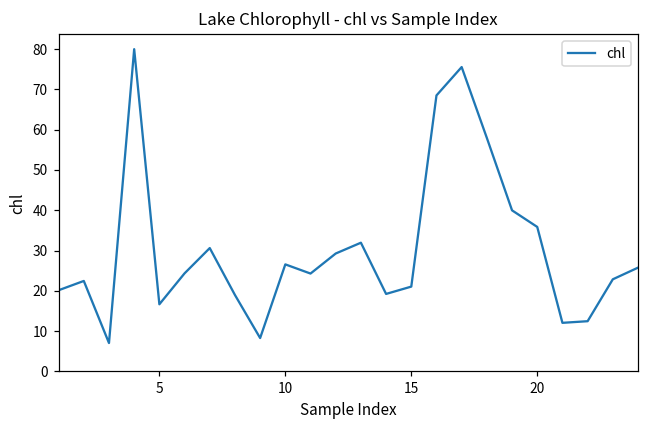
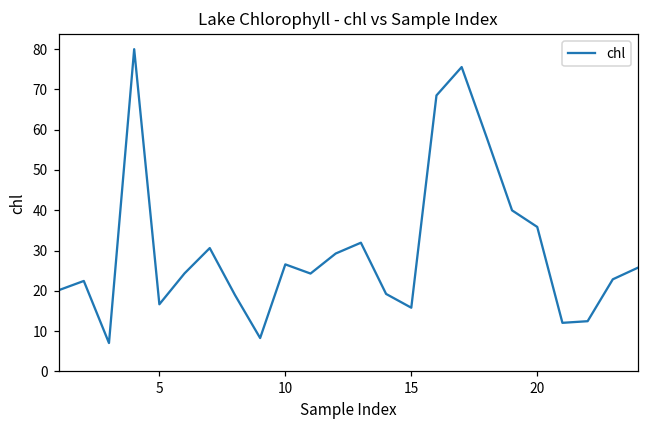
  {
    "5": 17,
    "10": 27,
-   "15": 21,
+   "15": 16,
    "20": 36
  }
